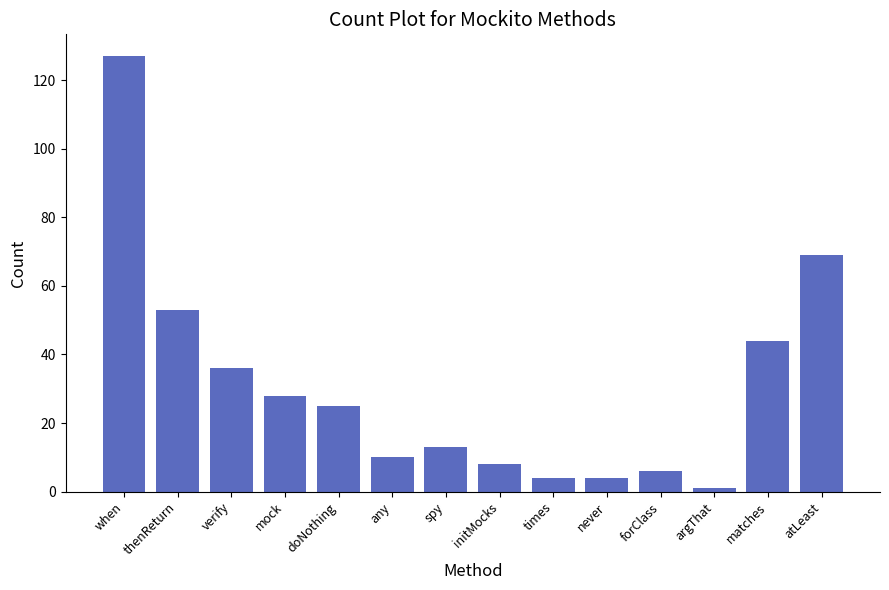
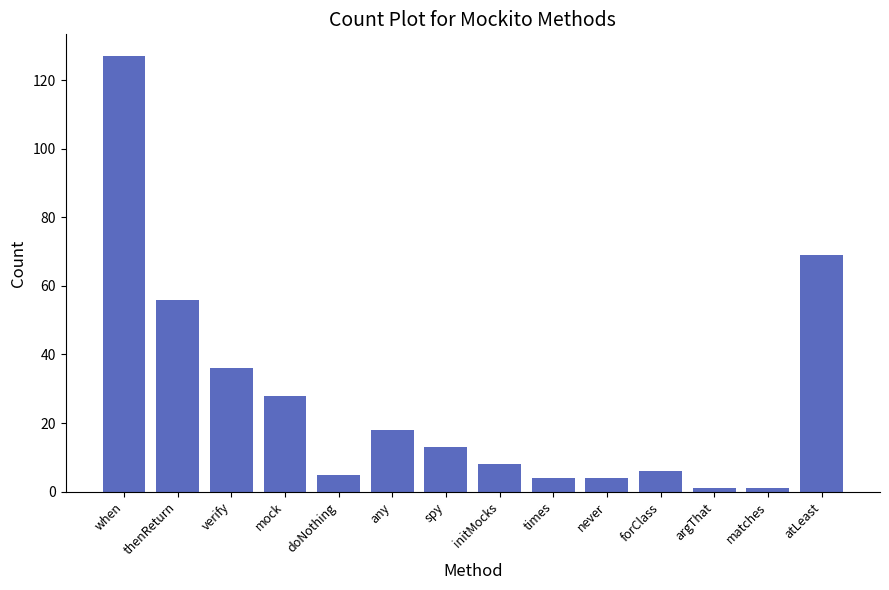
  {
    "when": 127,
-   "thenReturn": 53,
+   "thenReturn": 56,
    "verify": 36,
    "mock": 28,
-   "doNothing": 25,
-   "any": 10,
+   "doNothing": 5,
+   "any": 18,
    "spy": 13,
    "initMocks": 8,
    "times": 4,
    "never": 4,
    "forClass": 6,
    "argThat": 1,
-   "matches": 44,
+   "matches": 1,
    "atLeast": 69
  }
